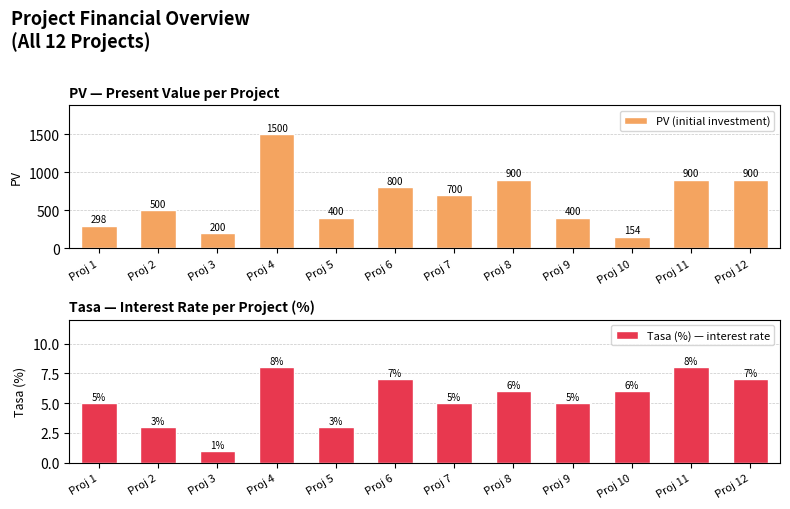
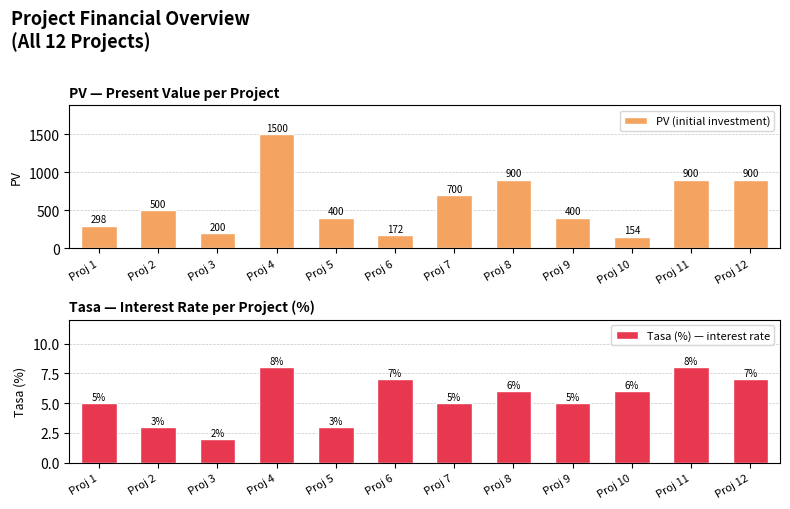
  {
    "PV — Present Value per Project": {
      "Proj 1": "298",
      "Proj 2": "500",
      "Proj 3": "200",
      "Proj 4": "1500",
      "Proj 5": "400",
-     "Proj 6": "800",
+     "Proj 6": "172",
      "Proj 7": "700",
      "Proj 8": "900",
      "Proj 9": "400",
      "Proj 10": "154",
      "Proj 11": "900",
      "Proj 12": "900"
    },
    "Tasa — Interest Rate per Project (%)": {
      "Proj 1": "5%",
      "Proj 2": "3%",
-     "Proj 3": "1%",
+     "Proj 3": "2%",
      "Proj 4": "8%",
      "Proj 5": "3%",
      "Proj 6": "7%",
      "Proj 7": "5%",
      "Proj 8": "6%",
      "Proj 9": "5%",
      "Proj 10": "6%",
      "Proj 11": "8%",
      "Proj 12": "7%"
    }
  }
